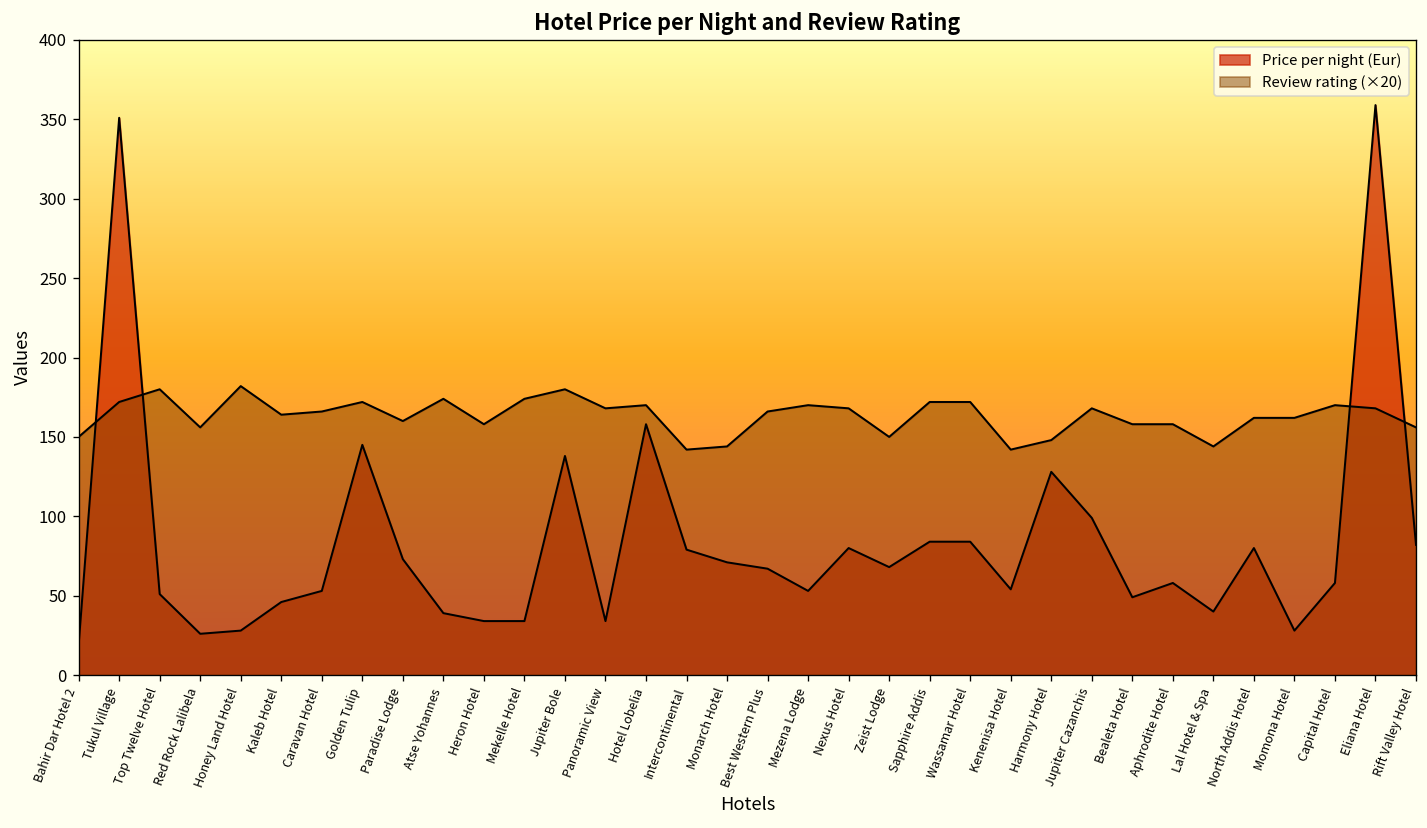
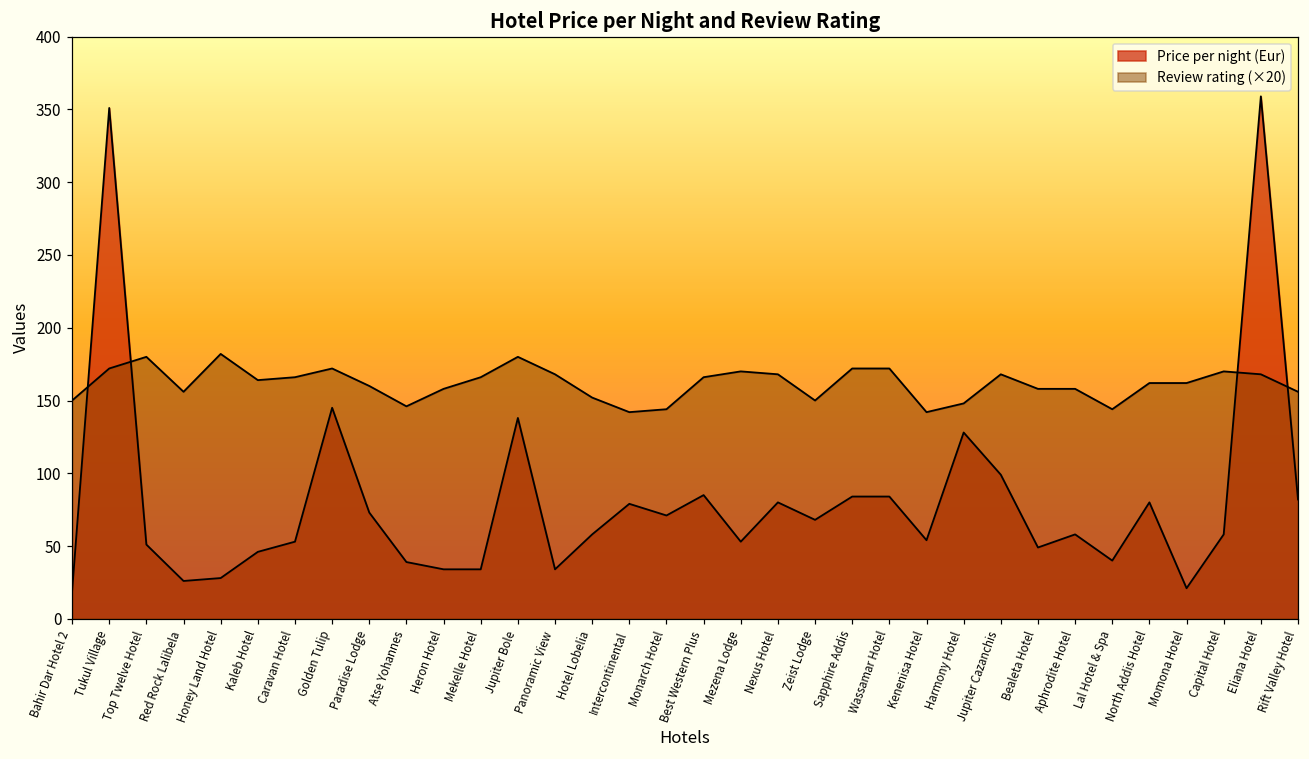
  {
    "Price per night (Eur)": {
      "Bahir Dar Hotel 2": 19,
      "Tukul Village": 351,
      "Top Twelve Hotel": 51,
      "Red Rock Lalibela": 26,
      "Honey Land Hotel": 28,
      "Kaleb Hotel": 46,
      "Caravan Hotel": 53,
      "Golden Tulip": 145,
      "Paradise Lodge": 73,
      "Atse Yohannes": 39,
      "Heron Hotel": 34,
      "Mekelle Hotel": 34,
      "Jupiter Bole": 138,
      "Panoramic View": 34,
-     "Hotel Lobelia": 158,
+     "Hotel Lobelia": 58,
      "Intercontinental": 79,
      "Monarch Hotel": 71,
-     "Best Western Plus": 67,
+     "Best Western Plus": 85,
      "Mezena Lodge": 53,
      "Nexus Hotel": 80,
      "Zeist Lodge": 68,
      "Sapphire Addis": 84,
      "Wassamar Hotel": 84,
      "Kenenisa Hotel": 54,
      "Harmony Hotel": 128,
      "Jupiter Cazanchis": 99,
      "Bealeta Hotel": 49,
      "Aphrodite Hotel": 58,
      "Lal Hotel & Spa": 40,
      "North Addis Hotel": 80,
-     "Momona Hotel": 28,
+     "Momona Hotel": 21,
      "Capital Hotel": 58,
      "Eliana Hotel": 359,
      "Rift Valley Hotel": 82
    },
    "Review rating (×20)": {
      "Bahir Dar Hotel 2": 150,
      "Tukul Village": 172,
      "Top Twelve Hotel": 180,
      "Red Rock Lalibela": 156,
      "Honey Land Hotel": 182,
      "Kaleb Hotel": 164,
      "Caravan Hotel": 166,
      "Golden Tulip": 172,
      "Paradise Lodge": 160,
-     "Atse Yohannes": 174,
+     "Atse Yohannes": 146,
      "Heron Hotel": 158,
-     "Mekelle Hotel": 174,
+     "Mekelle Hotel": 166,
      "Jupiter Bole": 180,
      "Panoramic View": 168,
-     "Hotel Lobelia": 170,
+     "Hotel Lobelia": 152,
      "Intercontinental": 142,
      "Monarch Hotel": 144,
      "Best Western Plus": 166,
      "Mezena Lodge": 170,
      "Nexus Hotel": 168,
      "Zeist Lodge": 150,
      "Sapphire Addis": 172,
      "Wassamar Hotel": 172,
      "Kenenisa Hotel": 142,
      "Harmony Hotel": 148,
      "Jupiter Cazanchis": 168,
      "Bealeta Hotel": 158,
      "Aphrodite Hotel": 158,
      "Lal Hotel & Spa": 144,
      "North Addis Hotel": 162,
      "Momona Hotel": 162,
      "Capital Hotel": 170,
      "Eliana Hotel": 168,
      "Rift Valley Hotel": 156
    }
  }
